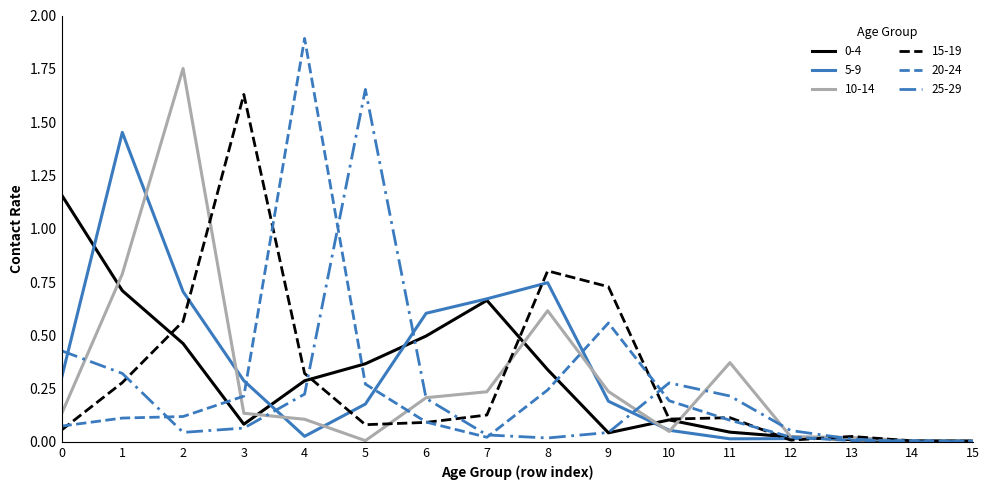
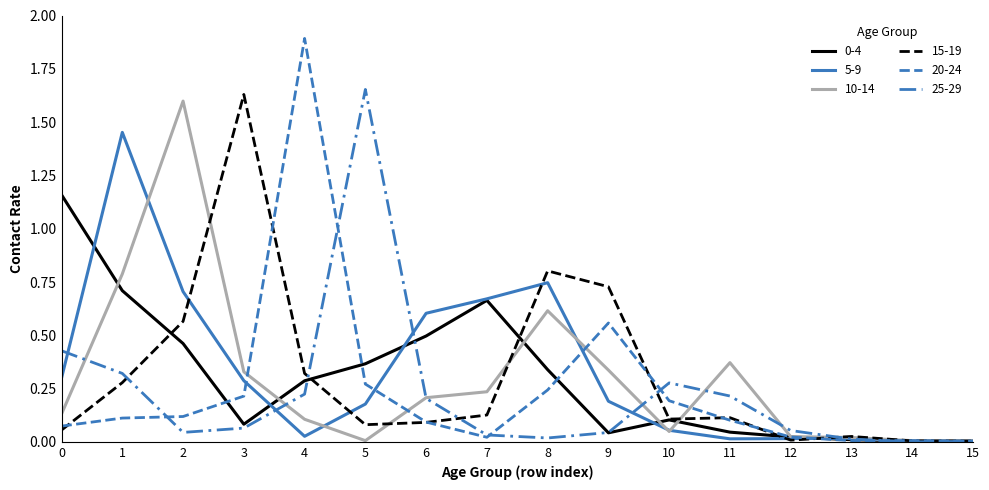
  {
    "10-14": {
      "0": 0.13,
      "1": 0.79,
-     "2": 1.75,
-     "3": 0.13,
+     "2": 1.60,
+     "3": 0.33,
      "4": 0.11,
      "5": 0.01,
      "7": 0.24,
      "8": 0.62,
-     "9": 0.24,
+     "9": 0.34,
      "11": 0.37
    }
  }
